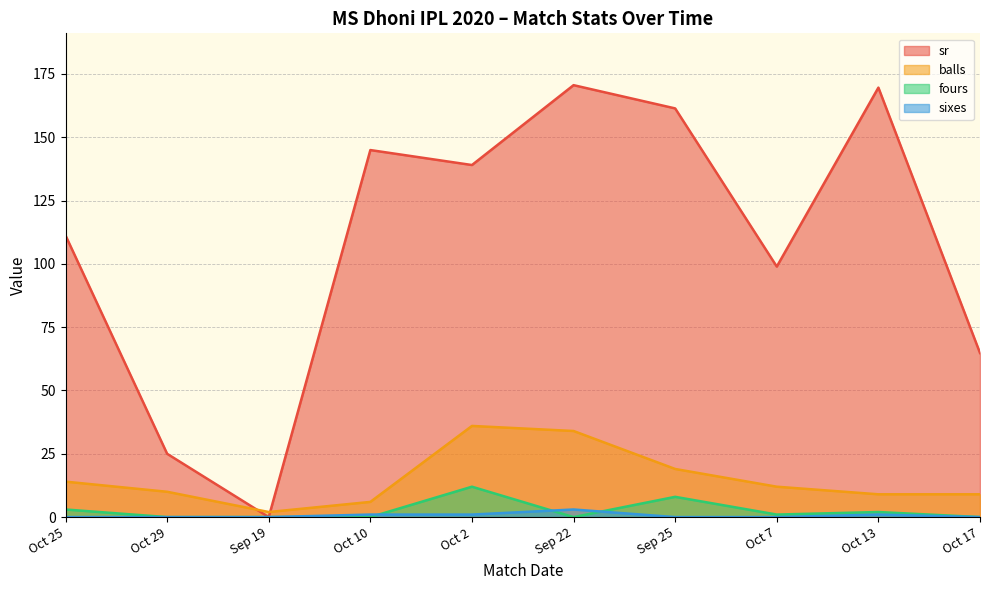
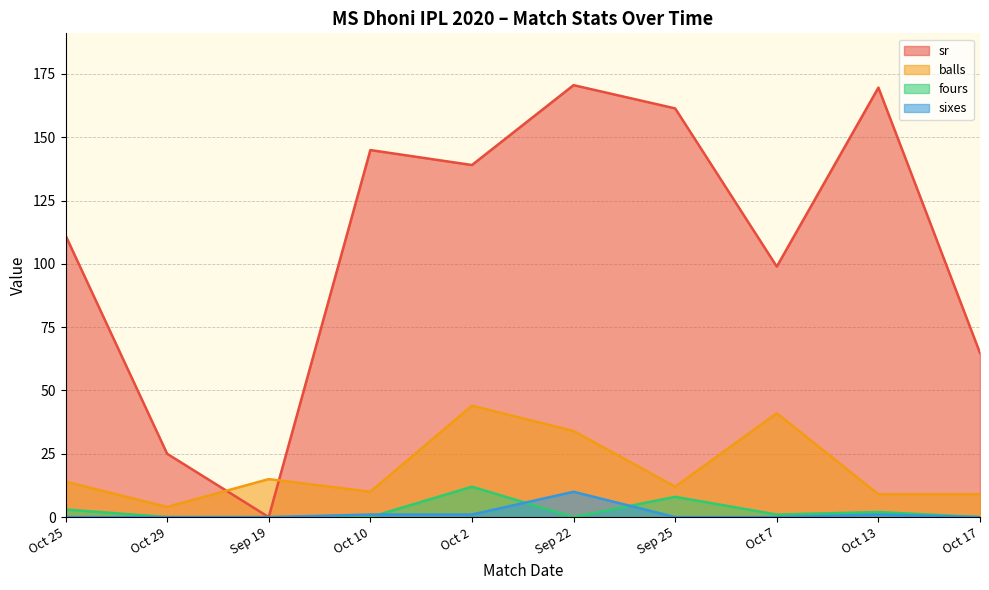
  {
    "sr": {
      "Oct 25": 111,
      "Oct 29": 25,
      "Oct 10": 145,
      "Oct 2": 139,
      "Sep 22": 171,
      "Sep 25": 161,
      "Oct 7": 99,
      "Oct 13": 170,
      "Oct 17": 65
    },
    "balls": {
      "Oct 25": 14,
-     "Oct 29": 10,
-     "Sep 19": 2,
-     "Oct 10": 6,
-     "Oct 2": 36,
+     "Oct 29": 4,
+     "Sep 19": 15,
+     "Oct 10": 10,
+     "Oct 2": 44,
      "Sep 22": 34,
-     "Sep 25": 19,
-     "Oct 7": 12,
+     "Sep 25": 12,
+     "Oct 7": 41,
      "Oct 13": 9,
      "Oct 17": 9
    },
    "fours": {
      "Oct 25": 3,
      "Oct 2": 12,
      "Sep 22": 0,
      "Sep 25": 8,
      "Oct 13": 2
    },
    "sixes": {
      "Oct 25": 0,
      "Oct 2": 1,
-     "Sep 22": 3,
+     "Sep 22": 10,
      "Sep 25": 0,
      "Oct 13": 1
    }
  }
